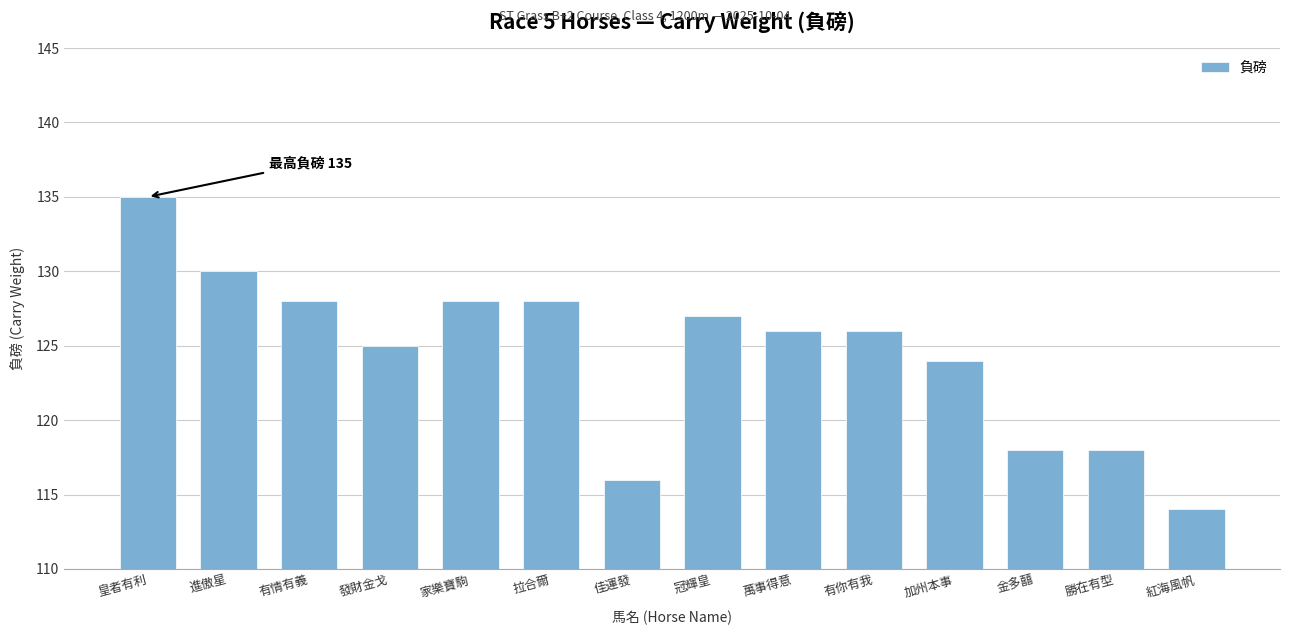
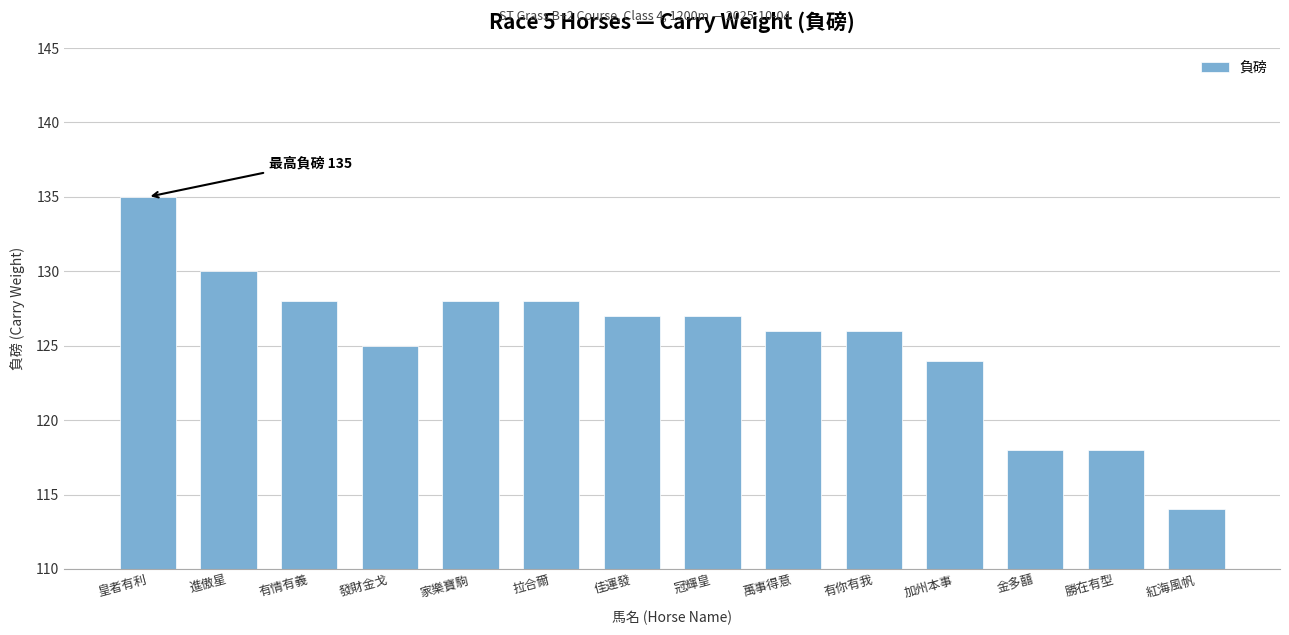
  {
    "進傲星": 130,
    "有情有義": 128,
    "發財金戈": 125,
    "家樂寶駒": 128,
    "拉合爾": 128,
-   "佳運發": 116,
+   "佳運發": 127,
    "冠輝皇": 127,
    "萬事得意": 126,
    "有你有我": 126,
    "加州本事": 124,
    "金多囍": 118,
    "勝在有型": 118,
    "紅海風帆": 114
  }
